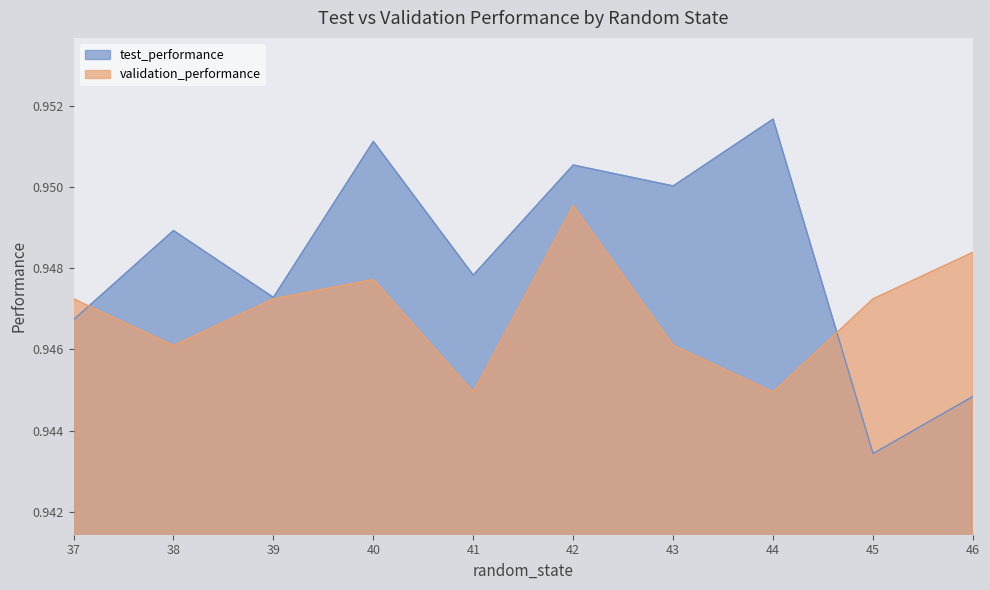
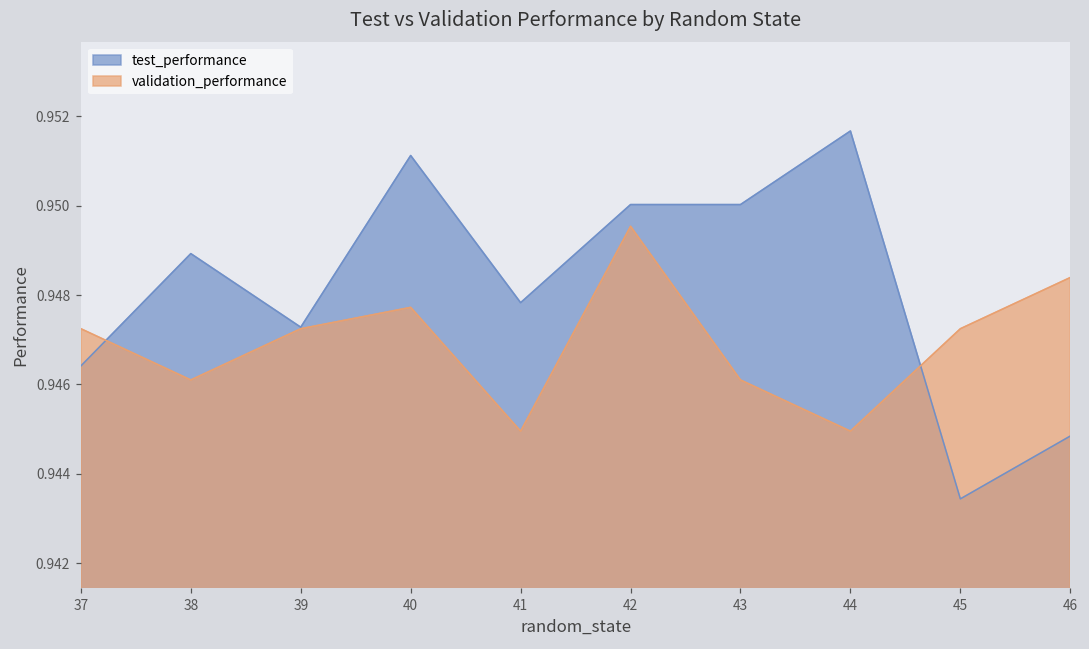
  {
    "test_performance": {
-     "37": 0.9467,
+     "37": 0.9464,
      "38": 0.9489,
      "40": 0.9511,
      "41": 0.9478,
-     "42": 0.9505,
+     "42": 0.9500,
      "43": 0.9500,
      "44": 0.9517,
      "45": 0.9434,
      "46": 0.9448
    },
    "validation_performance": {
      "37": 0.9472,
      "38": 0.9461,
      "40": 0.9477,
      "41": 0.9450,
      "42": 0.9495,
      "43": 0.9461,
      "44": 0.9450,
      "45": 0.9472,
      "46": 0.9484
    }
  }
